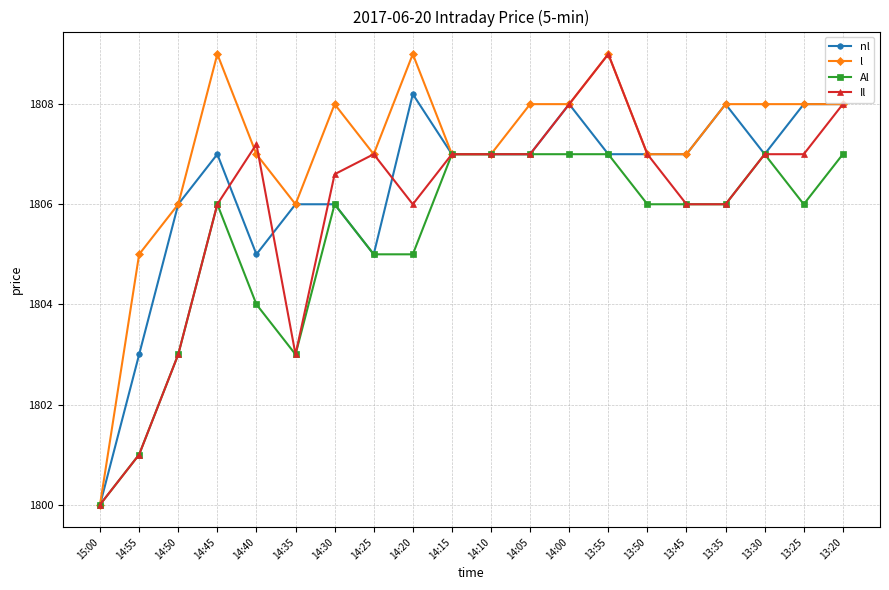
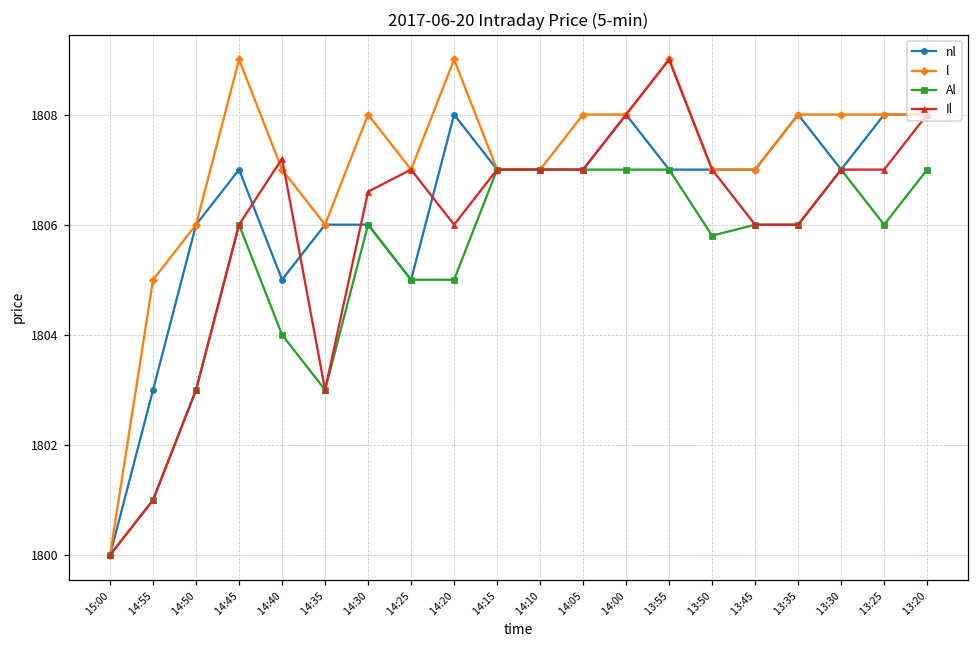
  {
    "nl": {
      "14:55": 1803.0,
      "14:45": 1807.0,
      "14:40": 1805.0,
-     "14:20": 1808.2
+     "14:20": 1808.0
    },
    "l": {
      "14:55": 1805.0,
      "14:45": 1809.0,
      "14:40": 1807.0,
      "14:30": 1808.0,
      "14:20": 1809.0,
      "14:05": 1808.0,
      "13:30": 1808.0
    },
    "Al": {
      "14:40": 1804.0,
      "14:20": 1805.0,
      "14:00": 1807.0,
-     "13:50": 1806.0,
+     "13:50": 1805.8,
      "13:25": 1806.0,
      "13:20": 1807.0
    },
    "Il": {
      "14:40": 1807.2,
      "14:30": 1806.6,
      "14:20": 1806.0,
      "13:25": 1807.0
    }
  }
